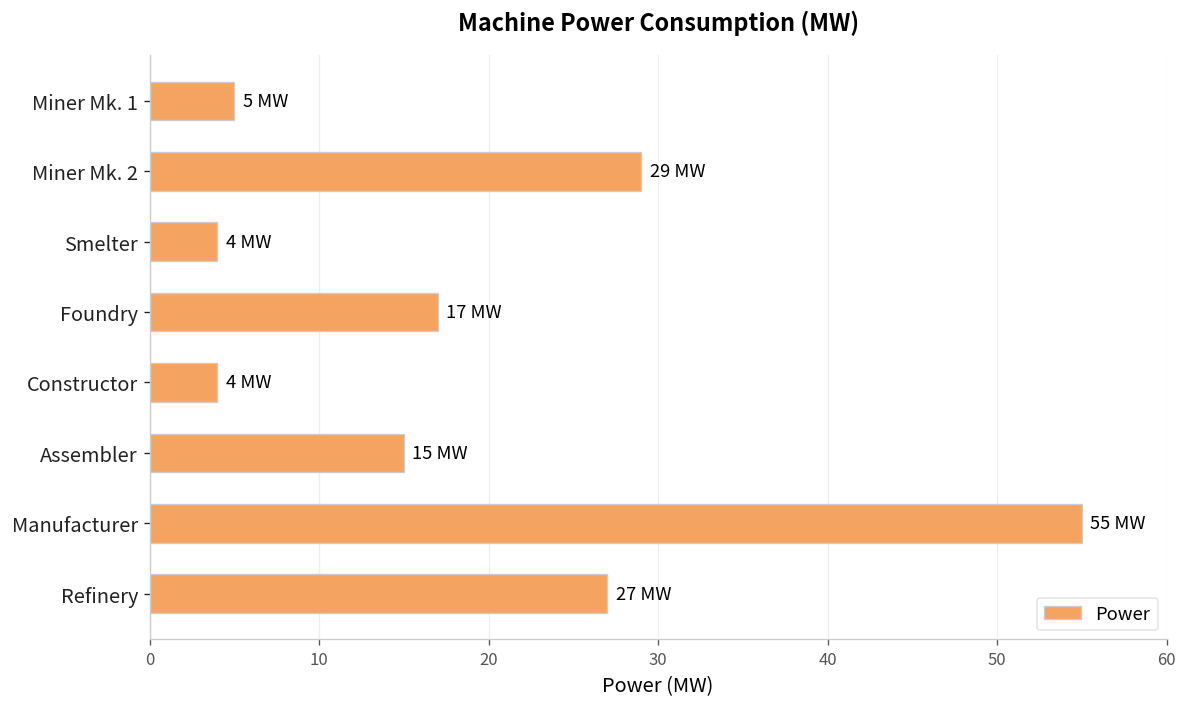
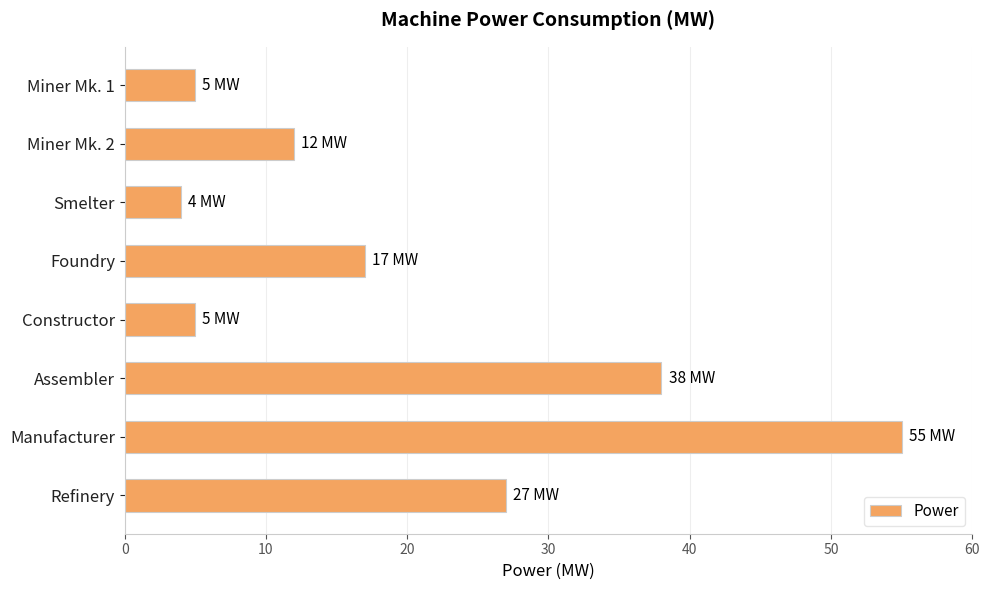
  {
    "Miner Mk. 1": 5,
-   "Miner Mk. 2": 29,
+   "Miner Mk. 2": 12,
    "Smelter": 4,
    "Foundry": 17,
-   "Constructor": 4,
-   "Assembler": 15,
+   "Constructor": 5,
+   "Assembler": 38,
    "Manufacturer": 55,
    "Refinery": 27
  }
